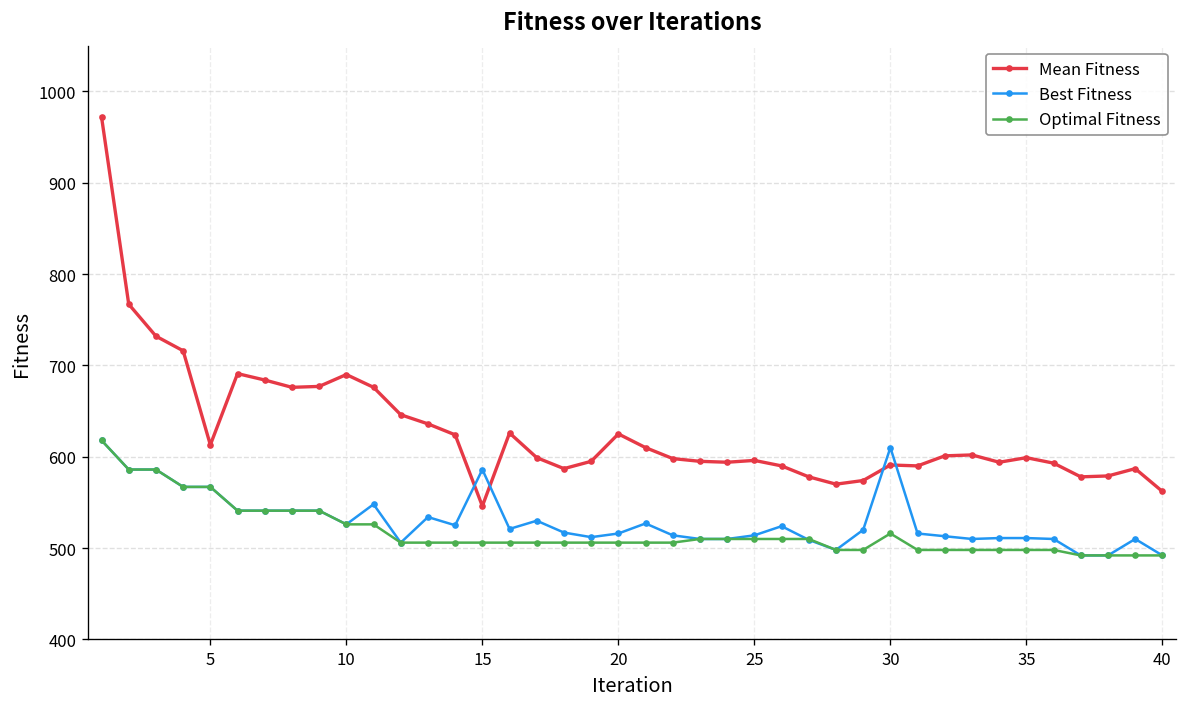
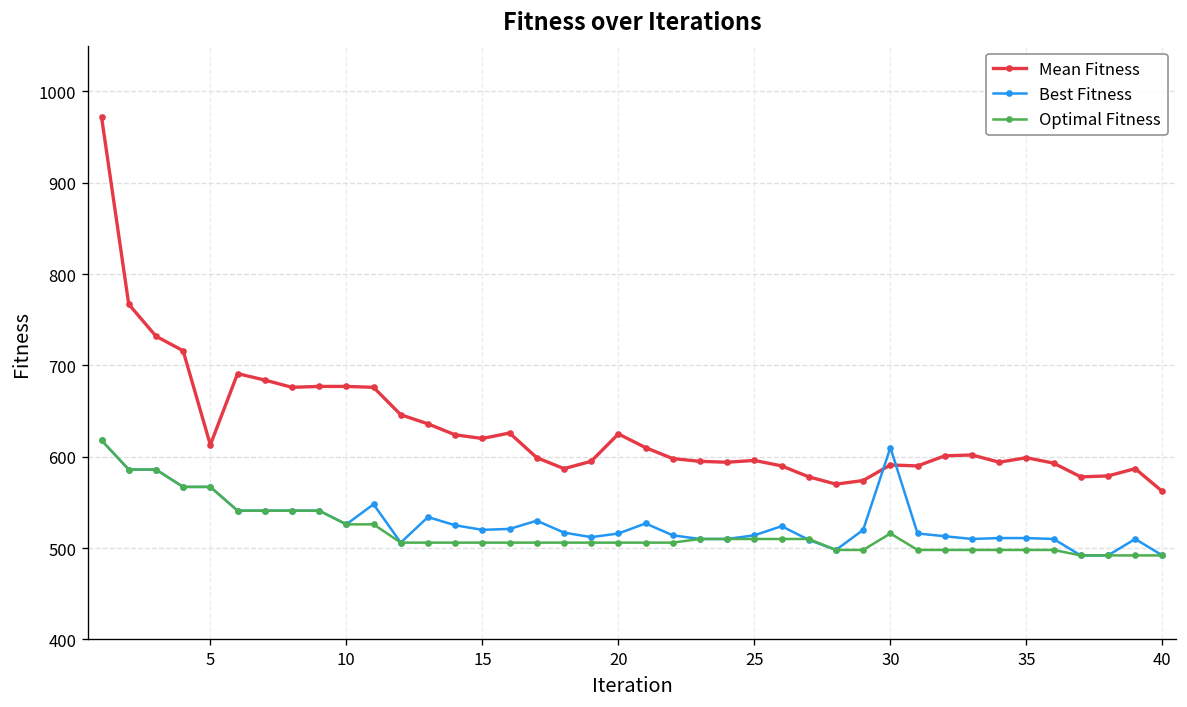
  {
    "Mean Fitness": {
      "5": 610,
-     "10": 690,
-     "15": 550,
+     "10": 680,
+     "15": 620,
      "20": 630,
      "25": 600,
      "30": 590,
      "35": 600,
      "40": 560
    },
    "Best Fitness": {
-     "15": 590,
+     "15": 520,
      "20": 520,
      "25": 510,
      "30": 610,
      "35": 510
    },
    "Optimal Fitness": {
      "15": 510,
      "20": 510,
      "25": 510,
      "30": 520,
      "35": 500
    }
  }
